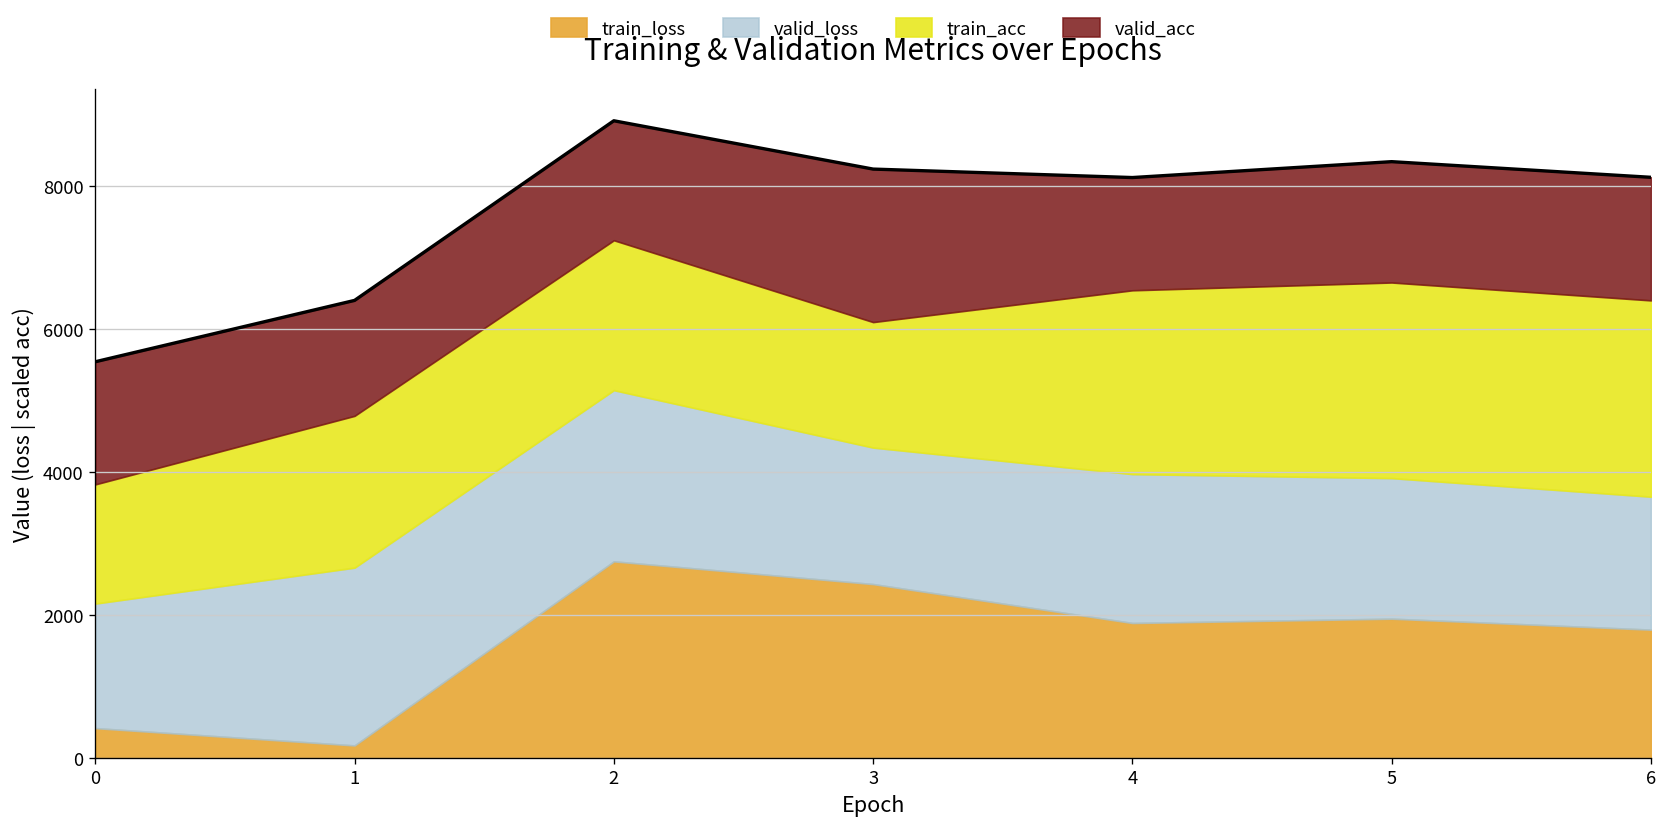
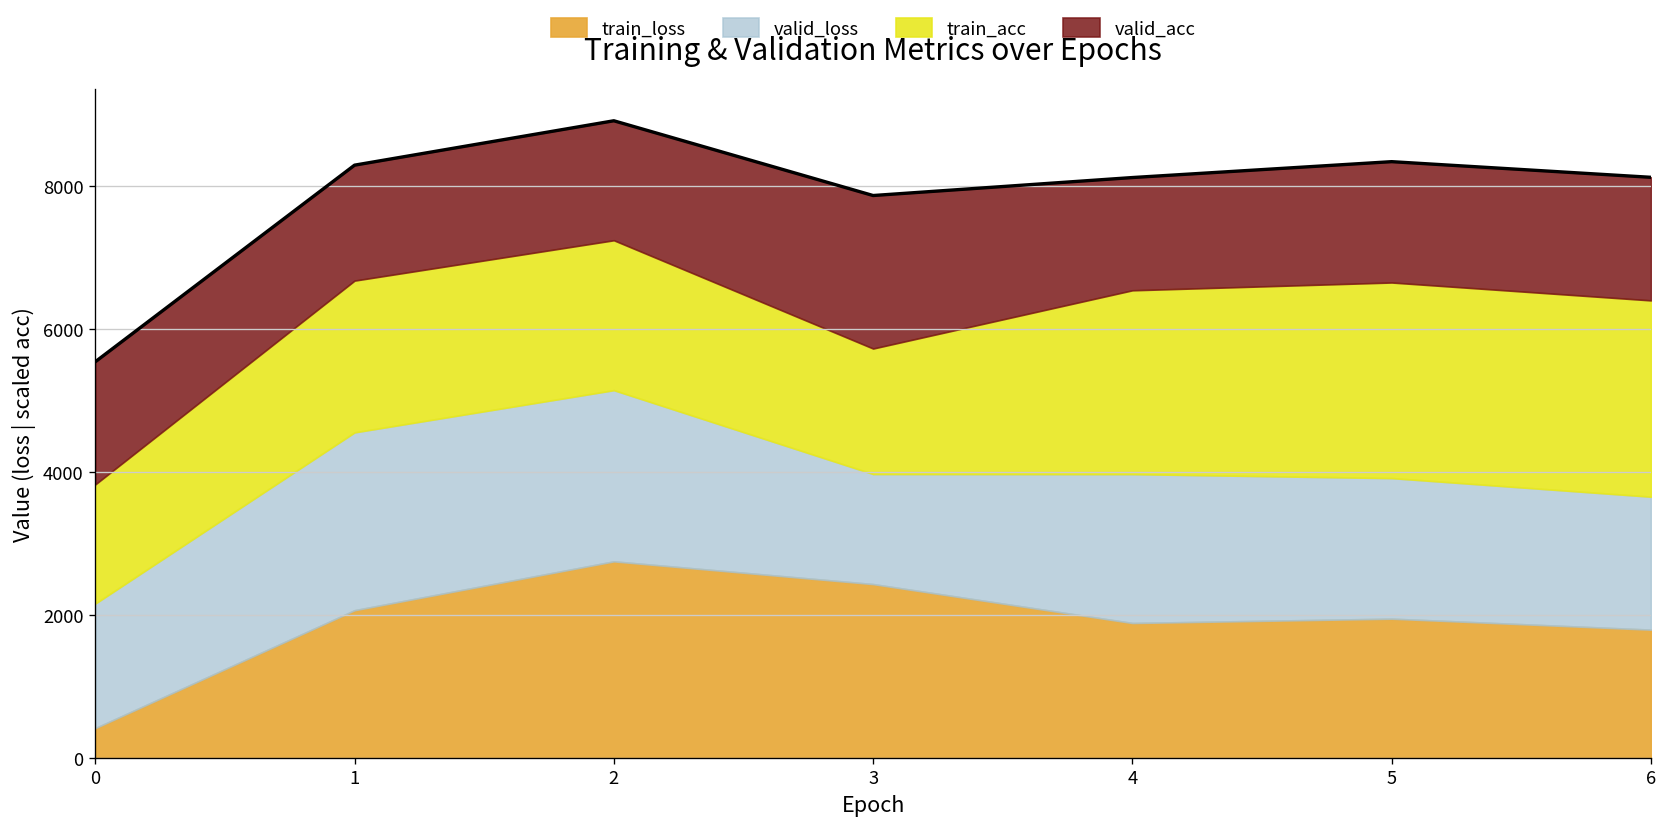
  {
    "train_loss": {
      "0": 400,
-     "1": 200,
+     "1": 2100,
      "2": 2700,
      "3": 2400,
      "4": 1900,
      "5": 1900,
      "6": 1800
    },
    "valid_loss": {
      "0": 1700,
      "1": 2500,
      "2": 2400,
-     "3": 1900,
+     "3": 1500,
      "4": 2100,
      "5": 2000,
      "6": 1900
    },
    "train_acc": {
      "0": 1700,
      "1": 2100,
      "2": 2100,
      "3": 1800,
      "4": 2600,
      "5": 2700,
      "6": 2700
    },
    "valid_acc": {
      "0": 1700,
      "1": 1600,
      "2": 1700,
      "3": 2100,
      "4": 1600,
      "5": 1700,
      "6": 1700
    }
  }
